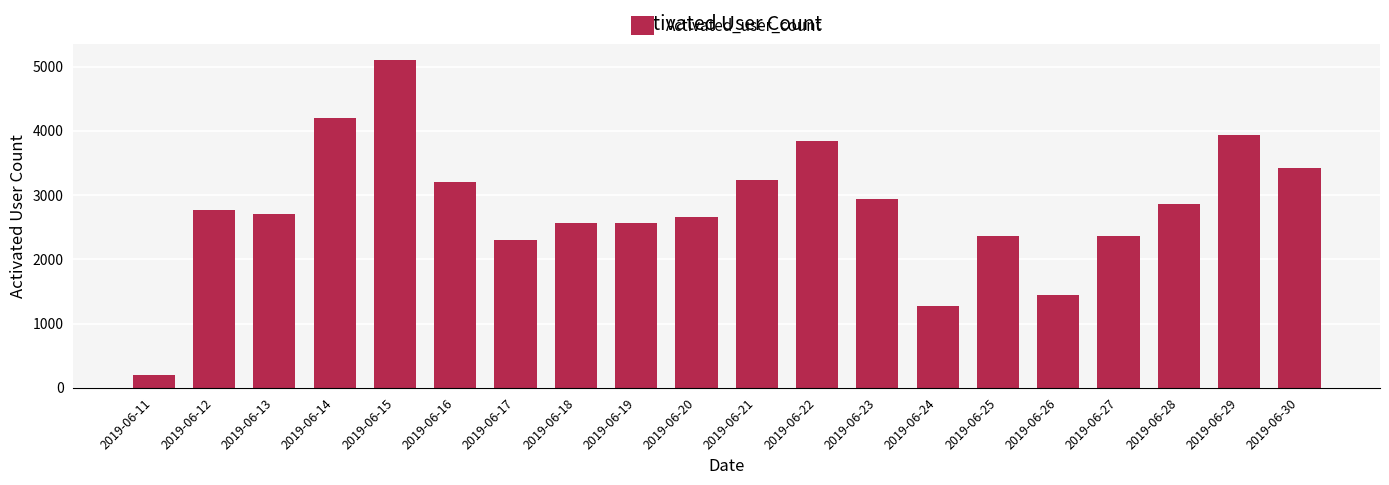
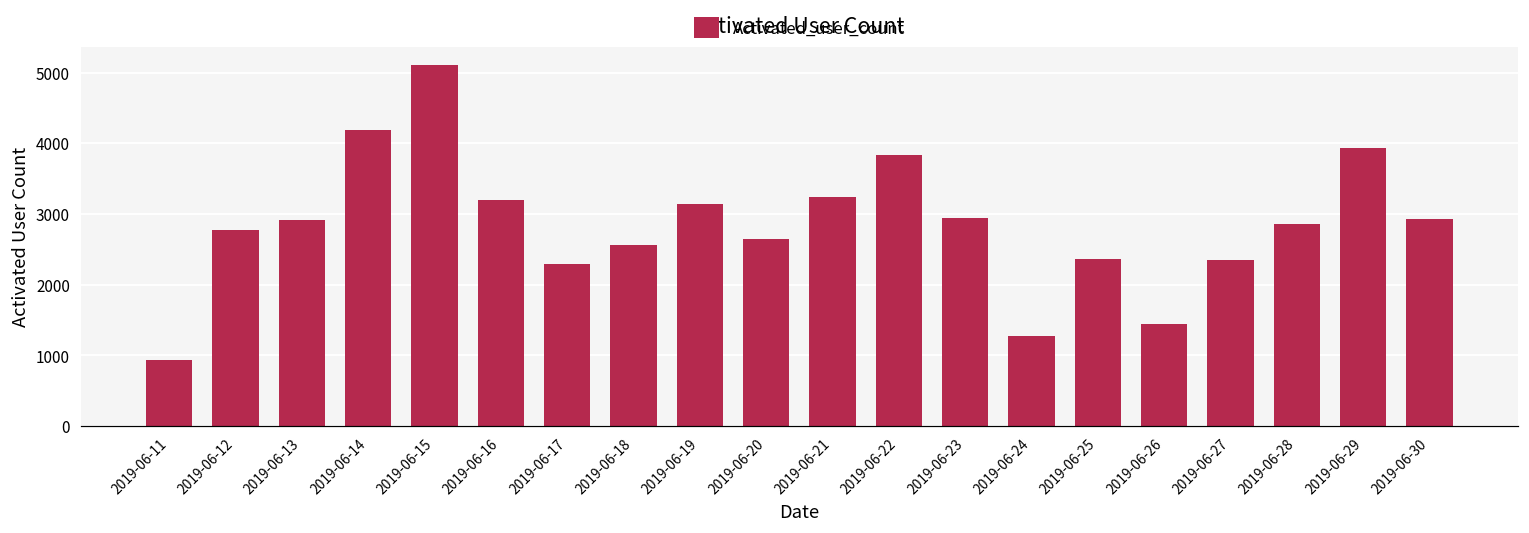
  {
-   "2019-06-11": 200,
+   "2019-06-11": 900,
    "2019-06-12": 2800,
-   "2019-06-13": 2700,
+   "2019-06-13": 2900,
    "2019-06-14": 4200,
    "2019-06-15": 5100,
    "2019-06-16": 3200,
    "2019-06-17": 2300,
    "2019-06-18": 2600,
-   "2019-06-19": 2600,
+   "2019-06-19": 3100,
    "2019-06-20": 2700,
    "2019-06-21": 3200,
    "2019-06-22": 3800,
    "2019-06-23": 2900,
    "2019-06-24": 1300,
    "2019-06-25": 2400,
    "2019-06-26": 1400,
    "2019-06-27": 2400,
    "2019-06-28": 2900,
    "2019-06-29": 3900,
-   "2019-06-30": 3400
+   "2019-06-30": 2900
  }
